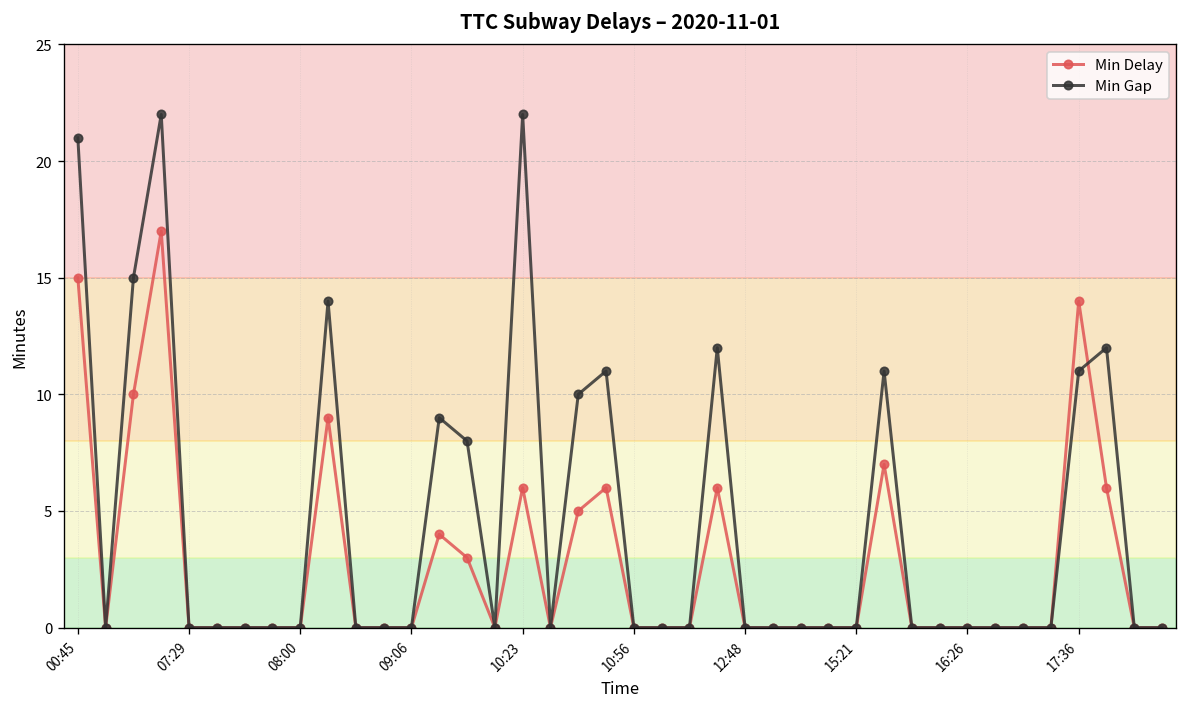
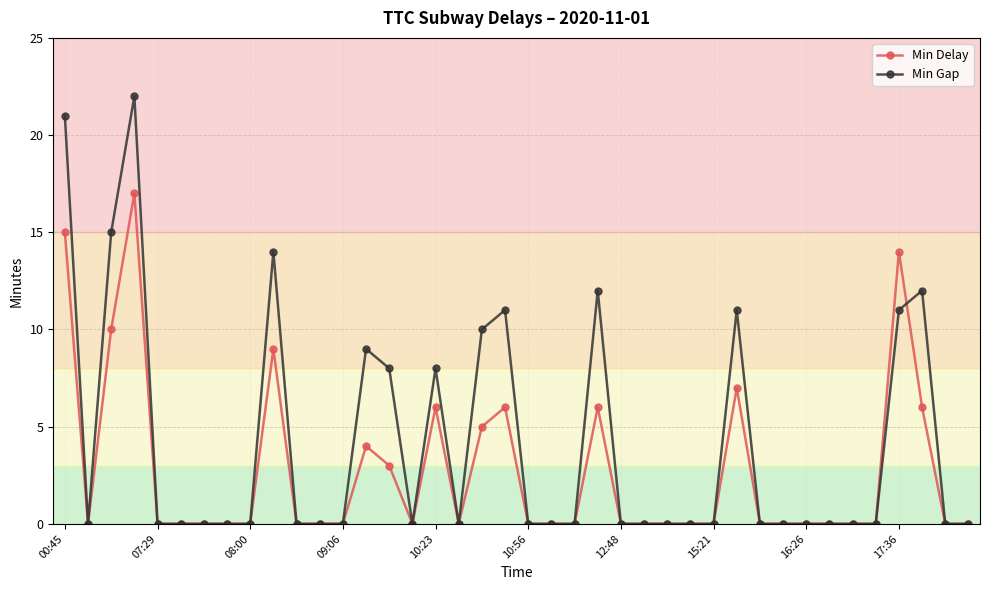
  {
    "Min Delay": {
      "00:45": 15,
      "10:23": 6,
      "17:36": 14
    },
    "Min Gap": {
      "00:45": 21,
-     "10:23": 22,
+     "10:23": 8,
      "17:36": 11
    }
  }
